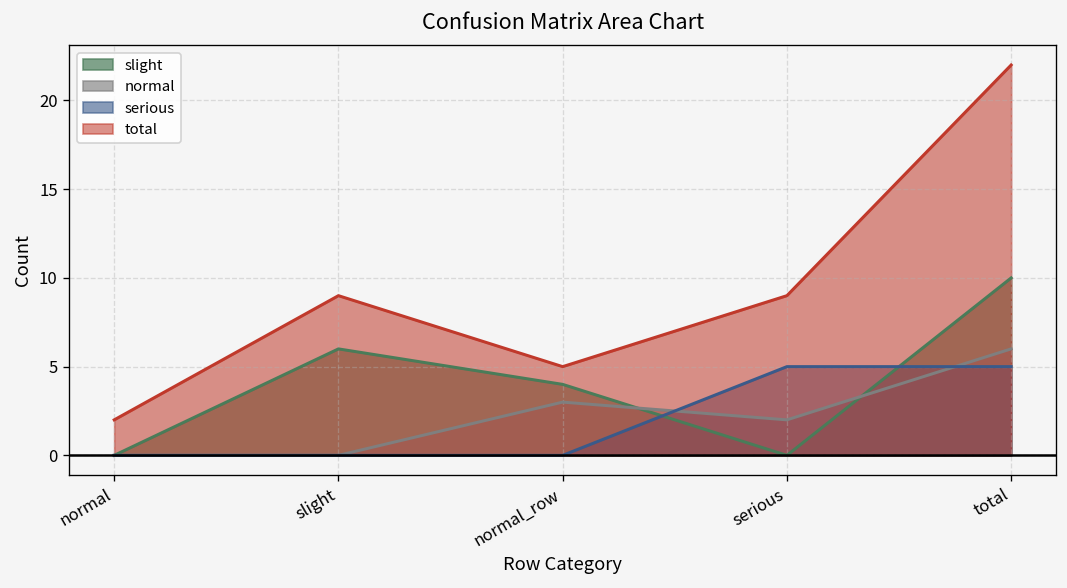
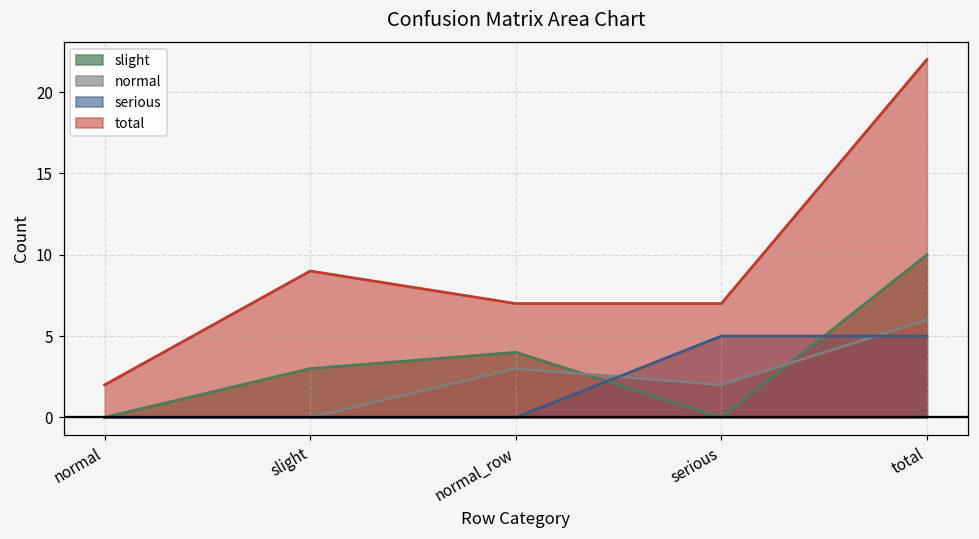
  {
    "slight": {
-     "slight": 6,
+     "slight": 3,
      "normal_row": 4,
      "serious": 0,
      "total": 10
    },
    "normal": {
      "normal_row": 3,
      "serious": 2,
      "total": 6
    },
    "serious": {
      "normal_row": 0,
      "serious": 5,
      "total": 5
    },
    "total": {
      "normal": 2,
      "slight": 9,
-     "normal_row": 5,
-     "serious": 9,
+     "normal_row": 7,
+     "serious": 7,
      "total": 22
    }
  }
